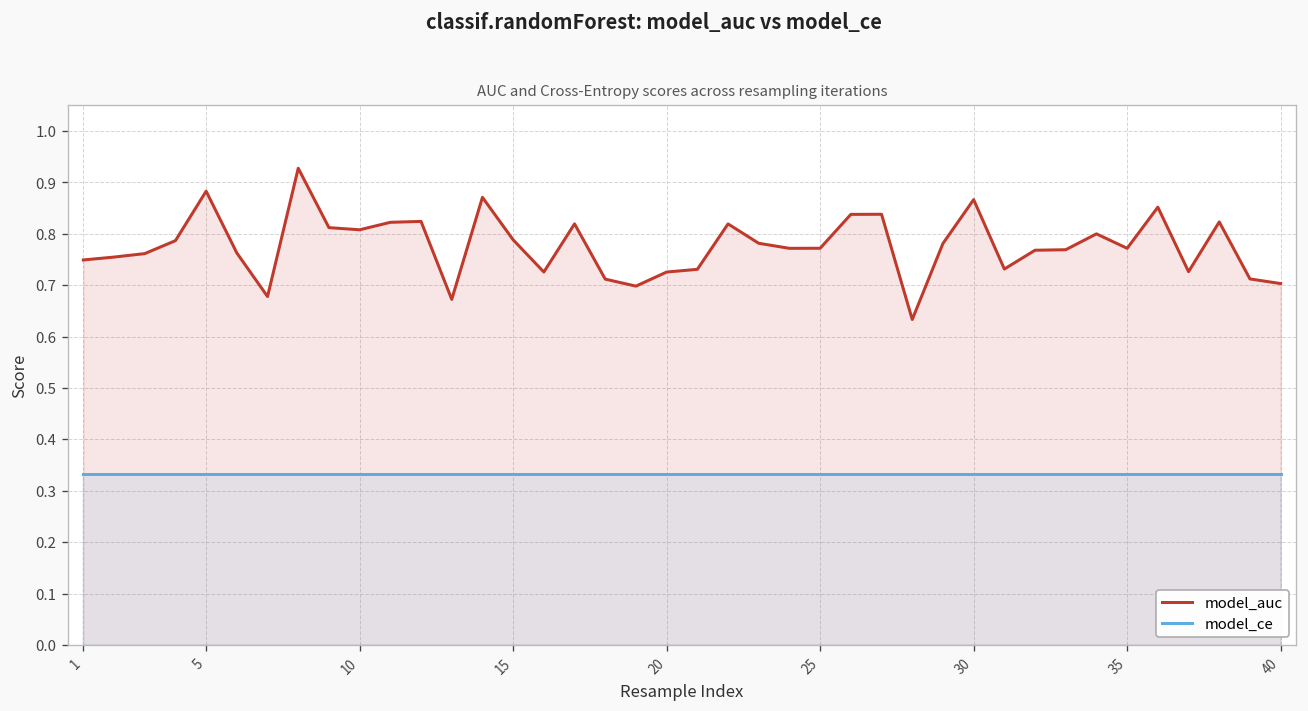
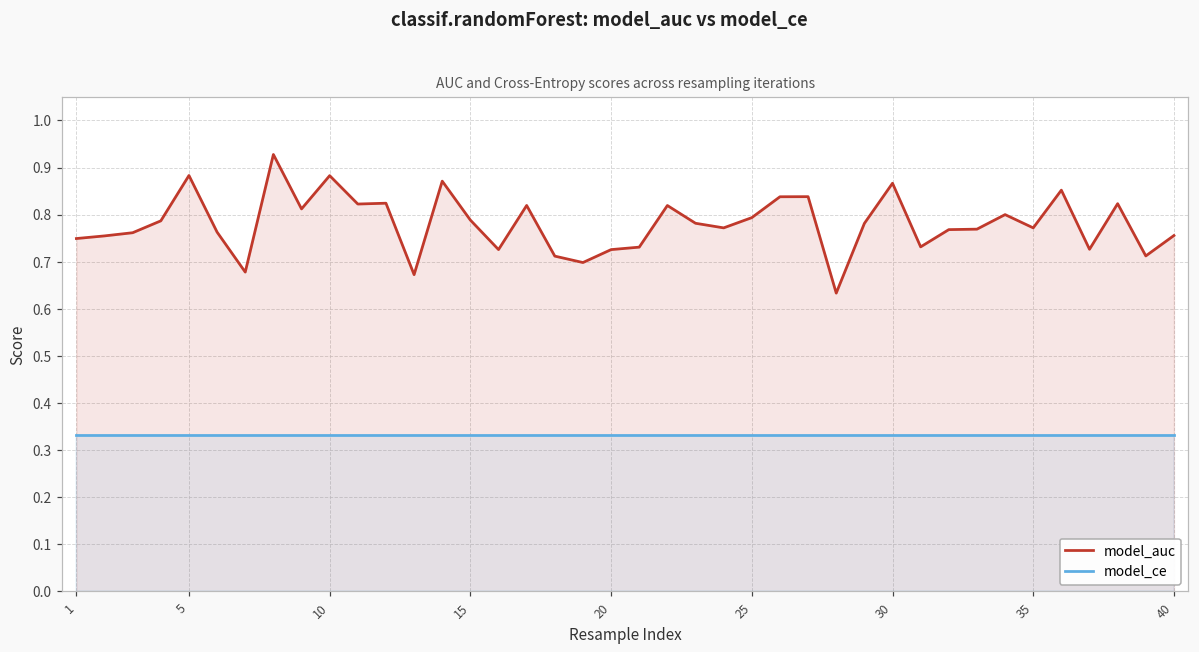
  {
    "model_auc": {
      "1": 0.75,
      "5": 0.88,
-     "10": 0.81,
+     "10": 0.88,
      "15": 0.79,
      "20": 0.73,
-     "25": 0.77,
+     "25": 0.79,
      "30": 0.87,
      "35": 0.77,
-     "40": 0.70
+     "40": 0.76
    },
    "model_ce": {
      "1": 0.33,
      "5": 0.33,
      "10": 0.33,
      "15": 0.33,
      "20": 0.33,
      "25": 0.33,
      "30": 0.33,
      "35": 0.33,
      "40": 0.33
    }
  }
